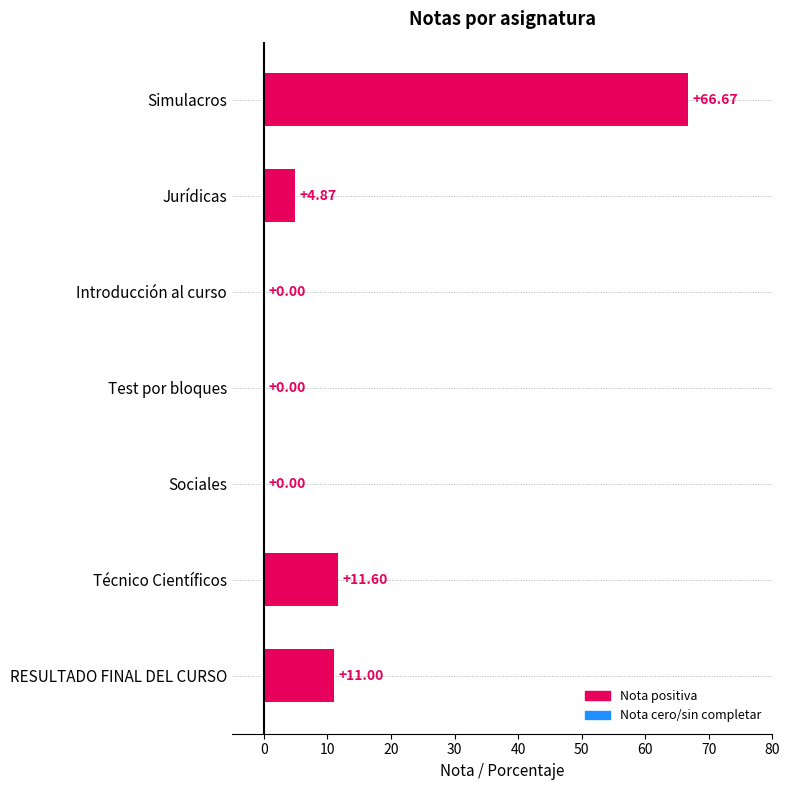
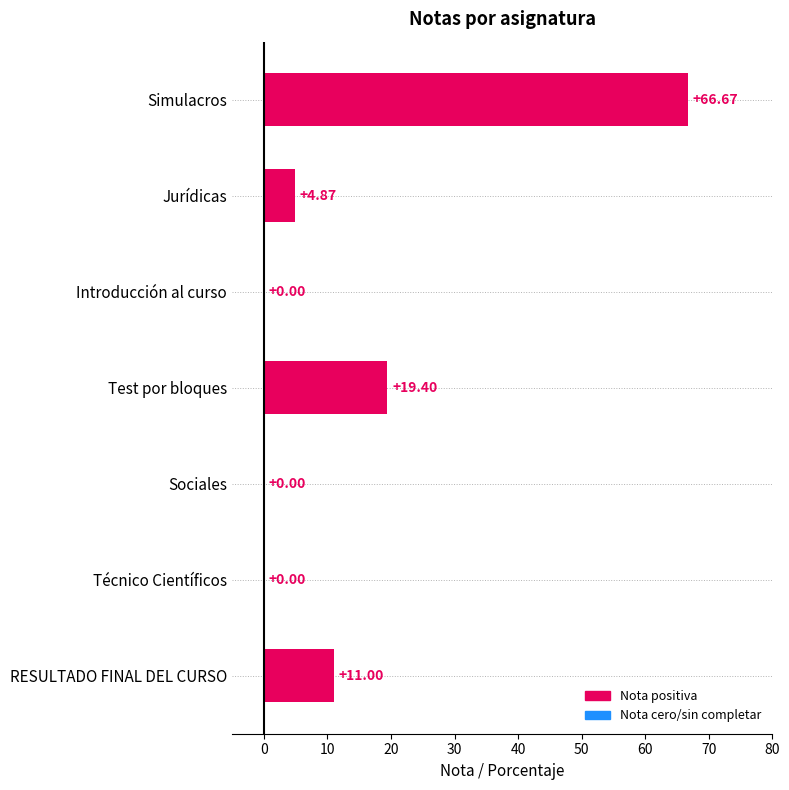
  {
    "Simulacros": "+66.67",
    "Jurídicas": "+4.87",
    "Introducción al curso": "+0.00",
-   "Test por bloques": "+0.00",
+   "Test por bloques": "+19.40",
    "Sociales": "+0.00",
-   "Técnico Científicos": "+11.60",
+   "Técnico Científicos": "+0.00",
    "RESULTADO FINAL DEL CURSO": "+11.00"
  }
